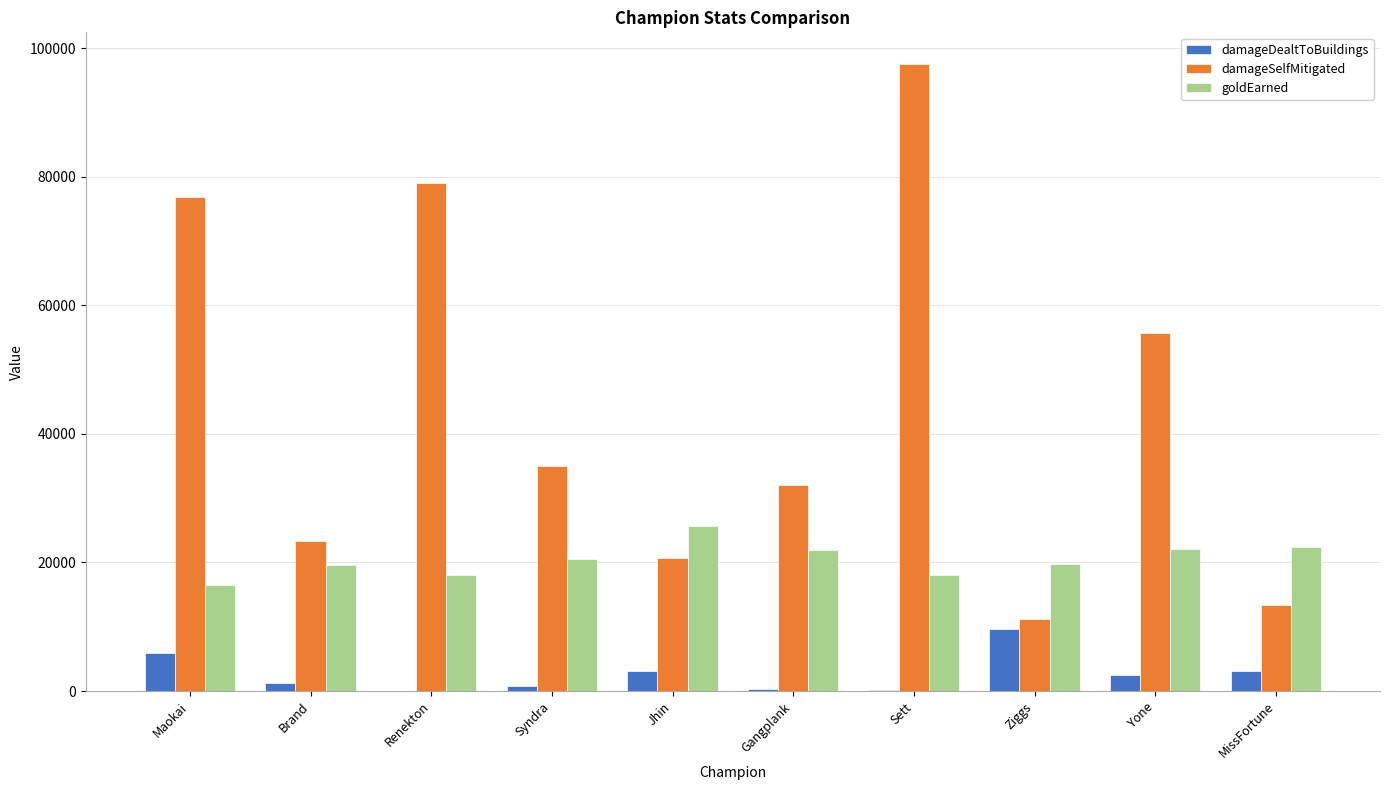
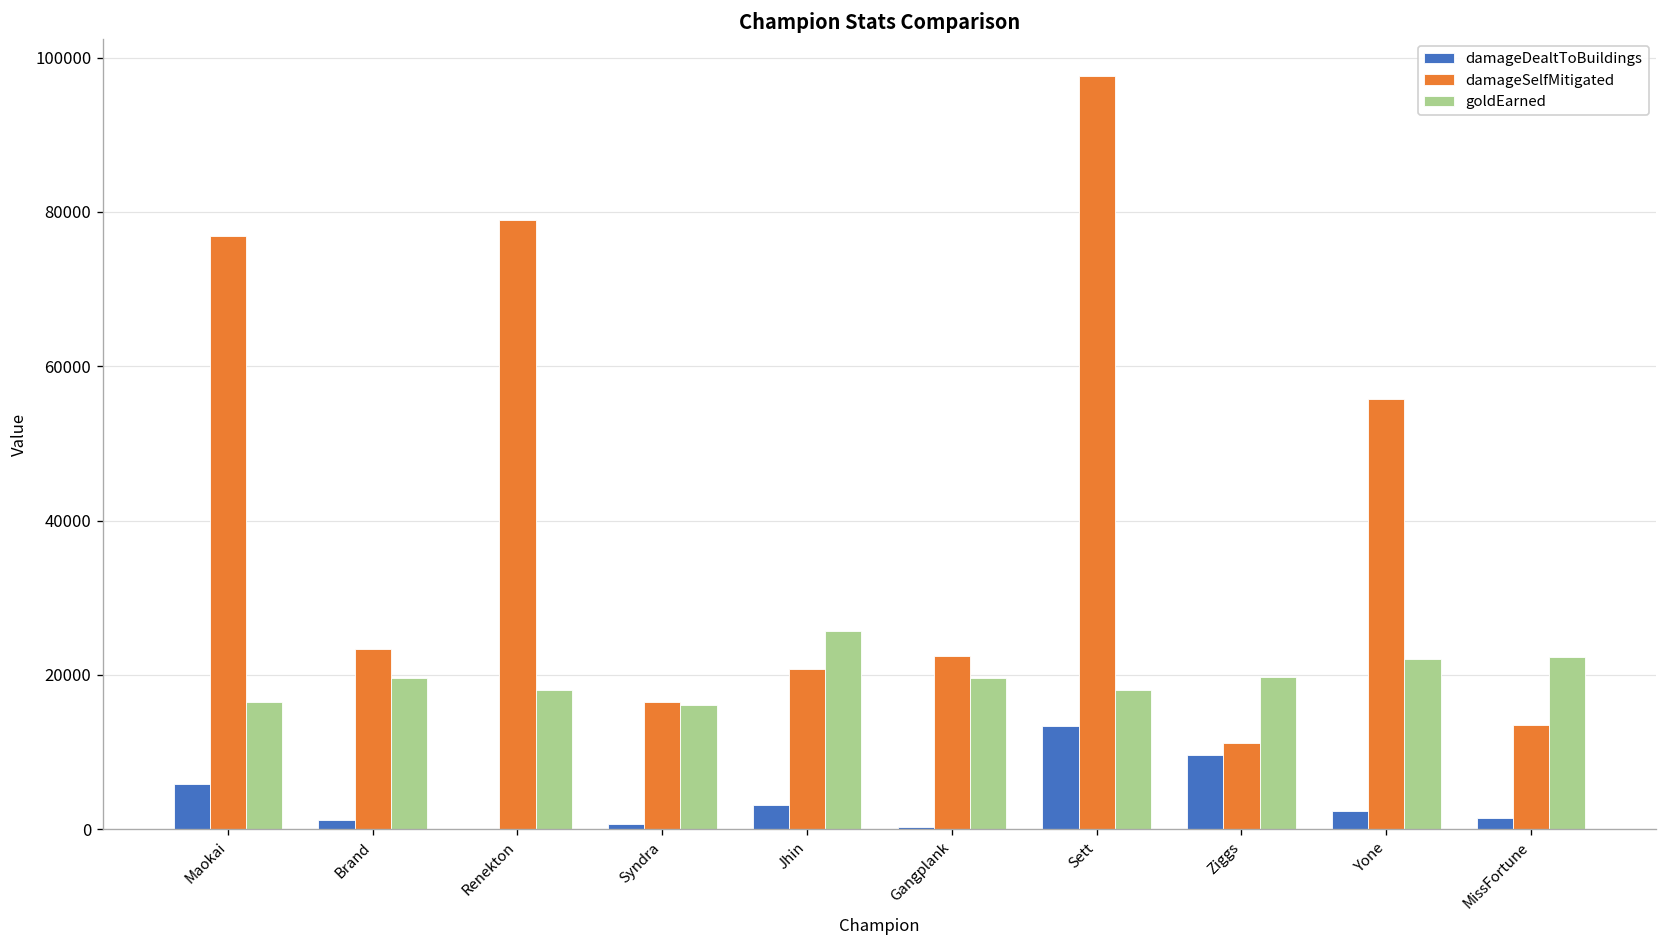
  {
    "damageDealtToBuildings": {
      "Maokai": 6000,
      "Brand": 1000,
      "Renekton": 0,
      "Syndra": 1000,
      "Jhin": 3000,
-     "Sett": 0,
+     "Sett": 13000,
      "Ziggs": 10000,
      "Yone": 2000,
-     "MissFortune": 3000
+     "MissFortune": 1000
    },
    "damageSelfMitigated": {
      "Maokai": 77000,
      "Brand": 23000,
      "Renekton": 79000,
-     "Syndra": 35000,
+     "Syndra": 17000,
      "Jhin": 21000,
-     "Gangplank": 32000,
+     "Gangplank": 23000,
      "Sett": 98000,
      "Ziggs": 11000,
      "Yone": 56000,
      "MissFortune": 13000
    },
    "goldEarned": {
      "Maokai": 16000,
      "Brand": 20000,
      "Renekton": 18000,
-     "Syndra": 20000,
+     "Syndra": 16000,
      "Jhin": 26000,
-     "Gangplank": 22000,
+     "Gangplank": 20000,
      "Sett": 18000,
      "Ziggs": 20000,
      "Yone": 22000,
      "MissFortune": 22000
    }
  }
